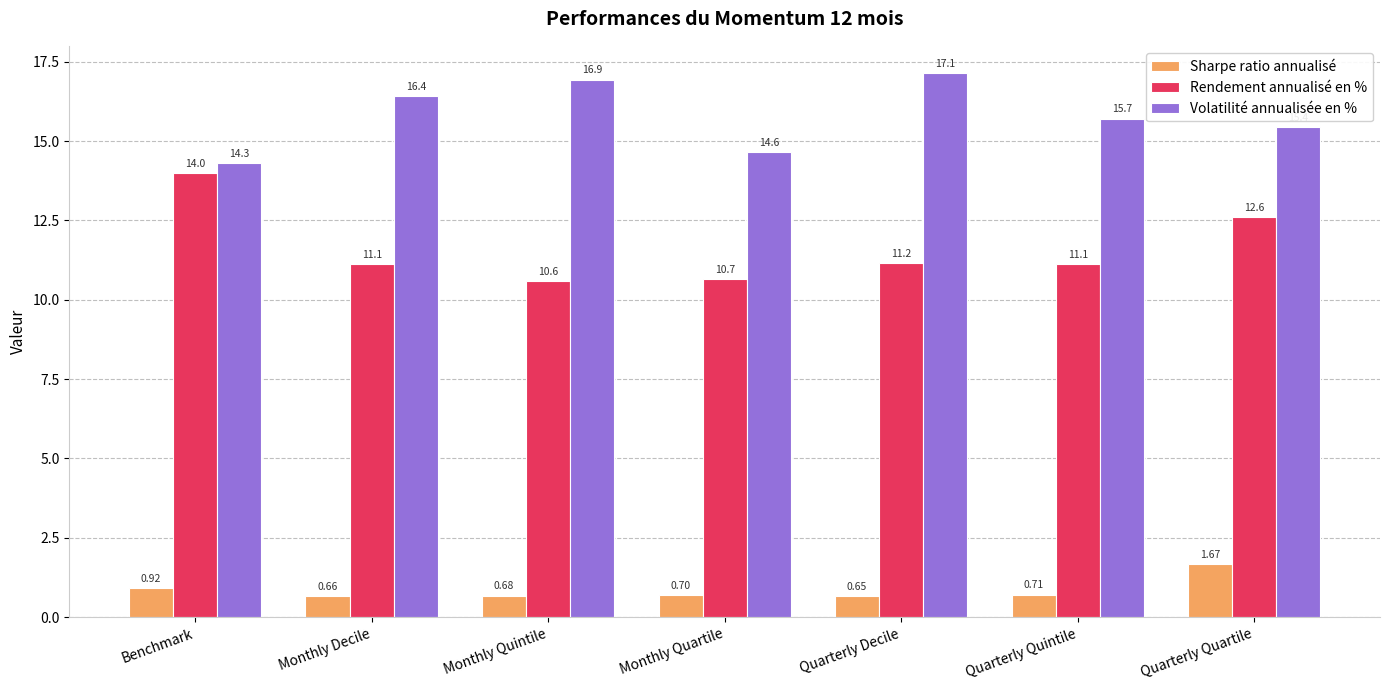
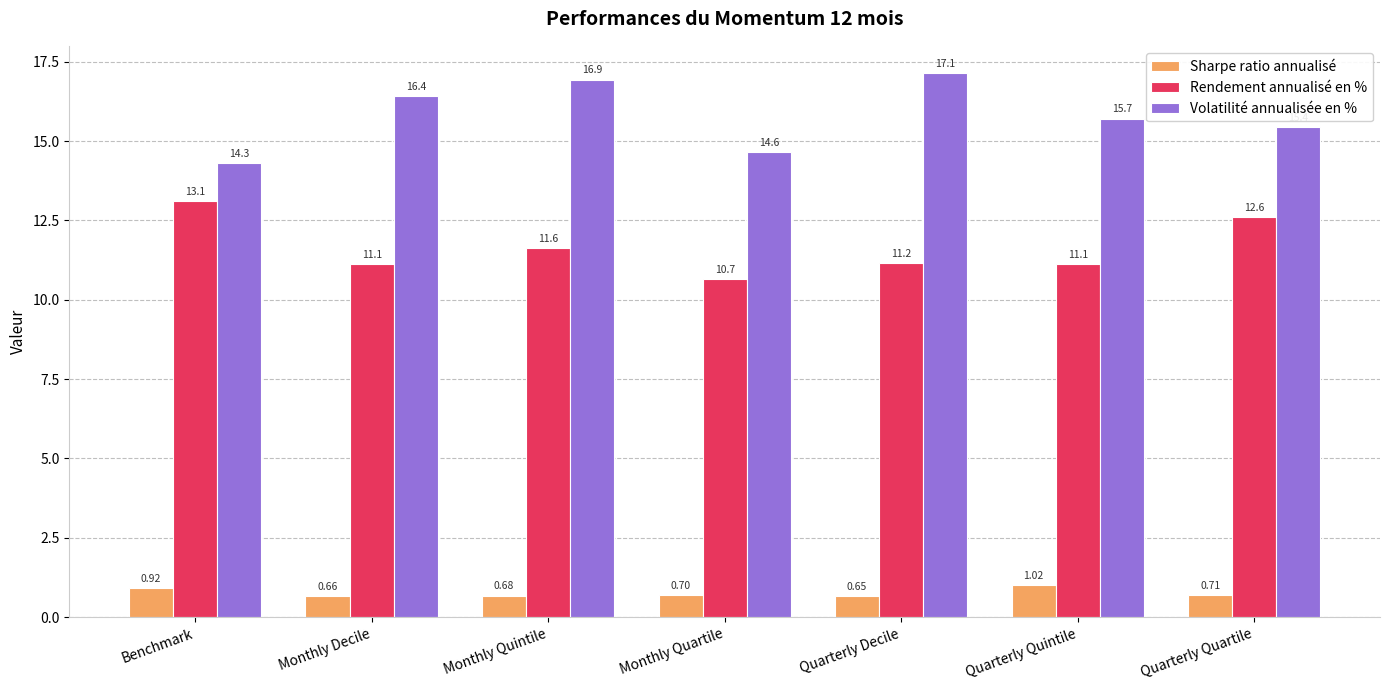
  {
    "Sharpe ratio annualisé": {
      "Benchmark": 0.92,
      "Monthly Decile": 0.66,
      "Monthly Quintile": 0.68,
      "Monthly Quartile": 0.70,
      "Quarterly Decile": 0.65,
-     "Quarterly Quintile": 0.71,
-     "Quarterly Quartile": 1.67
+     "Quarterly Quintile": 1.02,
+     "Quarterly Quartile": 0.71
    },
    "Rendement annualisé en %": {
-     "Benchmark": 14.0,
+     "Benchmark": 13.1,
      "Monthly Decile": 11.1,
-     "Monthly Quintile": 10.6,
+     "Monthly Quintile": 11.6,
      "Monthly Quartile": 10.7,
      "Quarterly Decile": 11.2,
      "Quarterly Quintile": 11.1,
      "Quarterly Quartile": 12.6
    },
    "Volatilité annualisée en %": {
      "Benchmark": 14.3,
      "Monthly Decile": 16.4,
      "Monthly Quintile": 16.9,
      "Monthly Quartile": 14.6,
      "Quarterly Decile": 17.1,
      "Quarterly Quintile": 15.7
    }
  }
